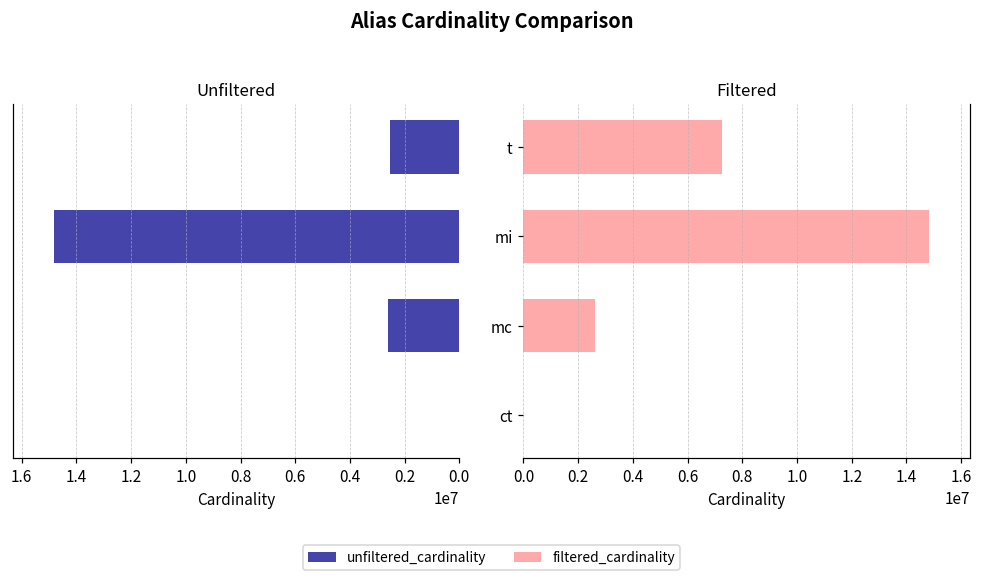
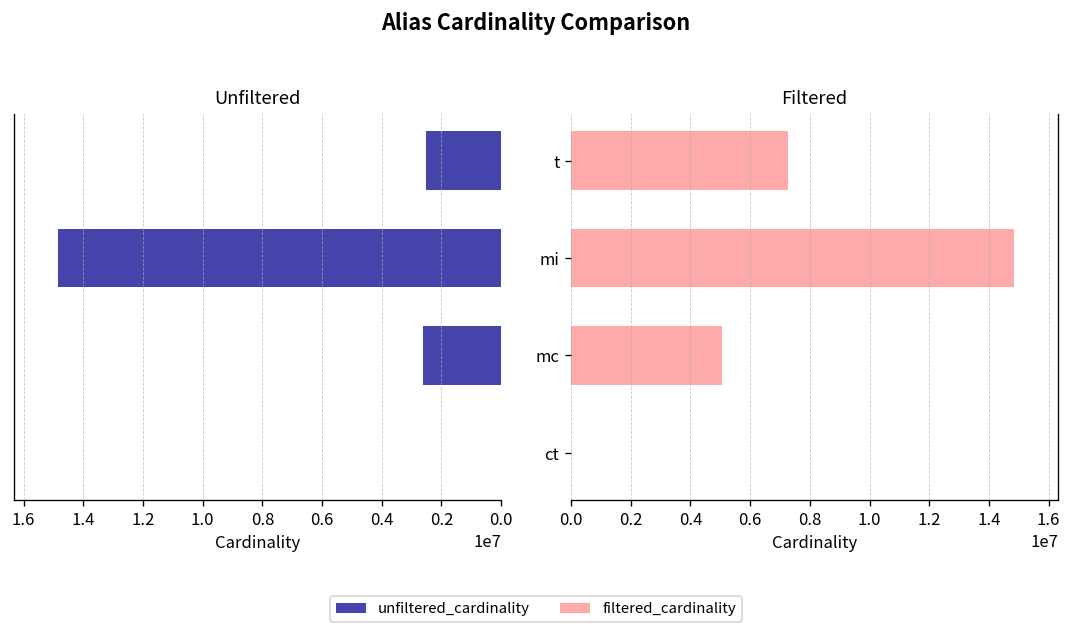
  {
    "Filtered": {
      "t": 7300000,
      "mi": 14800000,
-     "mc": 2600000
+     "mc": 5100000
    }
  }
